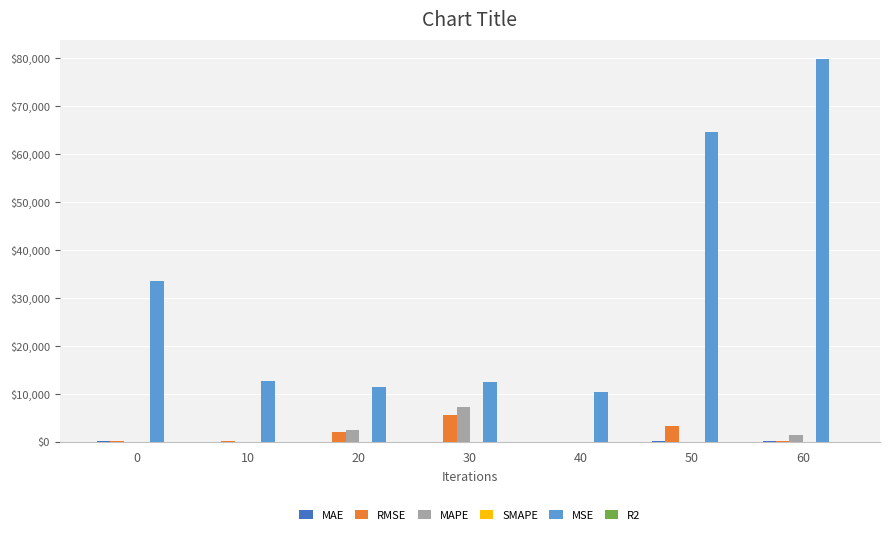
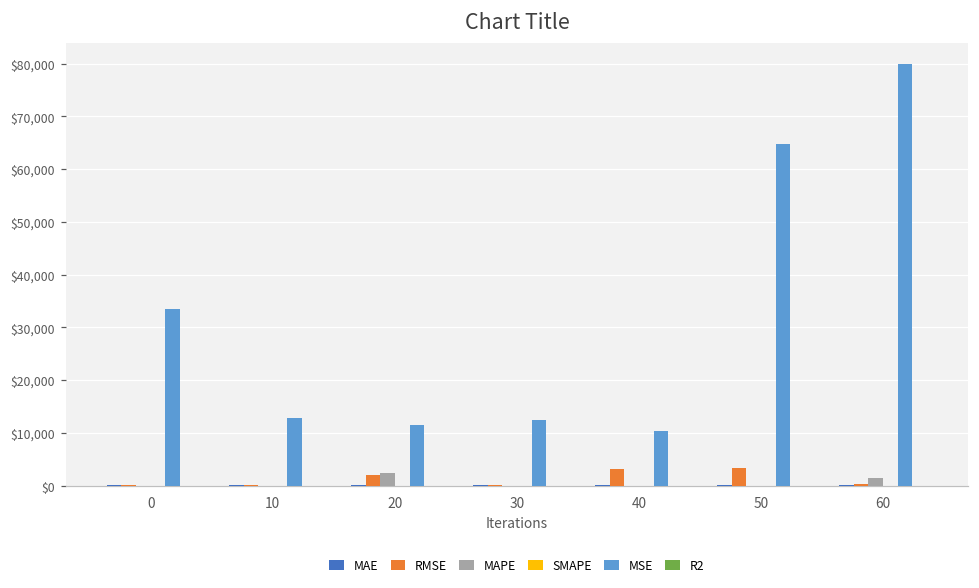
  {
    "RMSE": {
      "20": "$2,000",
-     "30": "$6,000",
-     "40": "$0",
+     "30": "$0",
+     "40": "$3,000",
      "50": "$3,000"
    },
    "MAPE": {
      "20": "$2,000",
-     "30": "$7,000",
+     "30": "$0",
      "60": "$1,000"
    }
  }
